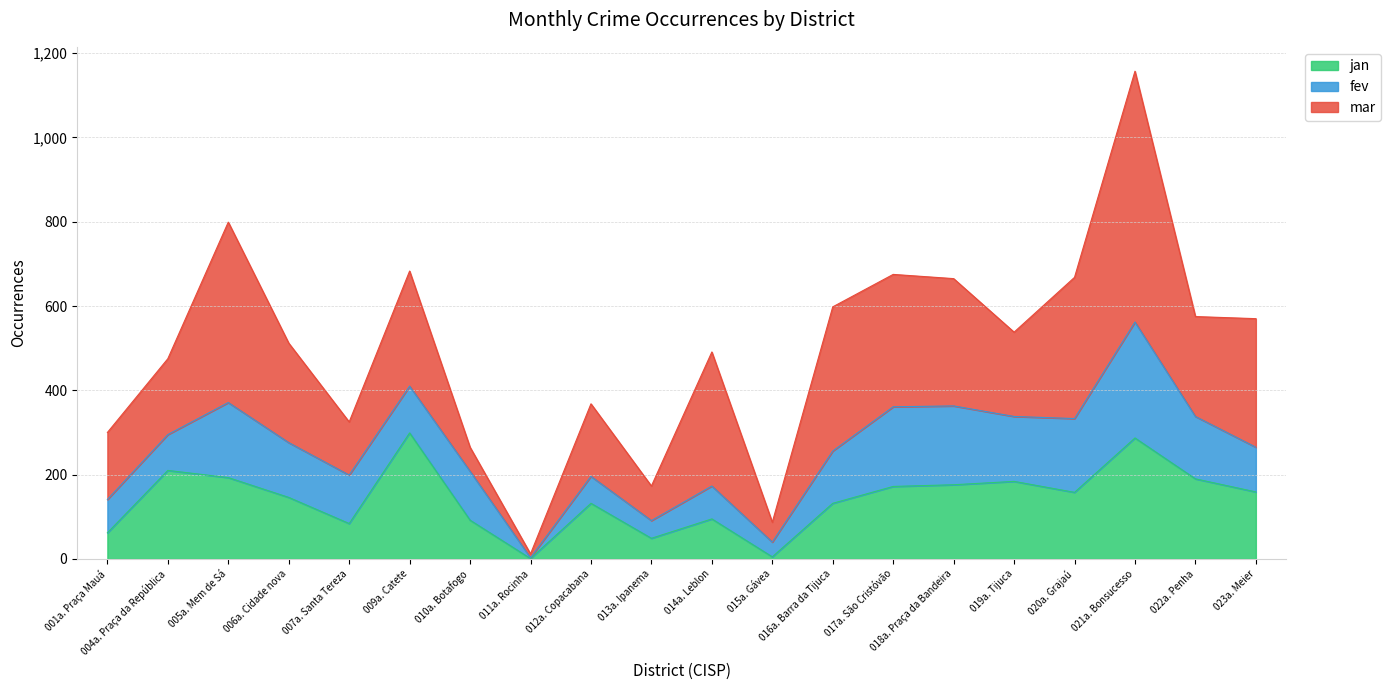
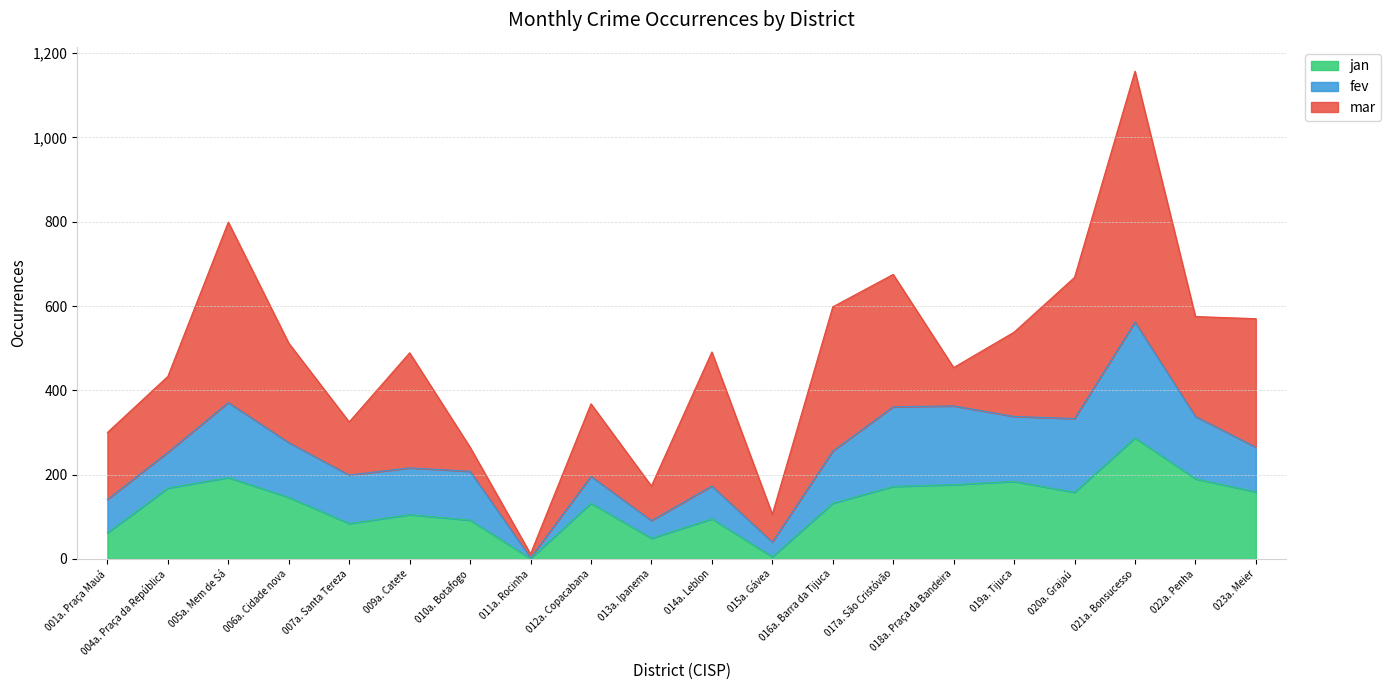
  {
    "jan": {
      "001a. Praça Mauá": 60,
-     "004a. Praça da República": 210,
+     "004a. Praça da República": 170,
      "005a. Mem de Sá": 190,
      "006a. Cidade nova": 150,
      "007a. Santa Tereza": 80,
-     "009a. Catete": 300,
+     "009a. Catete": 110,
      "010a. Botafogo": 90,
      "012a. Copacabana": 130,
      "013a. Ipanema": 50,
      "014a. Leblon": 100,
      "015a. Gávea": 10,
      "016a. Barra da Tijuca": 130,
      "017a. São Cristóvão": 170,
      "018a. Praça da Bandeira": 180,
      "019a. Tijuca": 180,
      "020a. Grajaú": 160,
      "021a. Bonsucesso": 290,
      "022a. Penha": 190,
      "023a. Meier": 160
    },
    "fev": {
      "001a. Praça Mauá": 80,
      "004a. Praça da República": 90,
      "005a. Mem de Sá": 180,
      "006a. Cidade nova": 130,
      "007a. Santa Tereza": 120,
      "009a. Catete": 110,
      "010a. Botafogo": 120,
      "012a. Copacabana": 60,
      "013a. Ipanema": 40,
      "014a. Leblon": 80,
      "015a. Gávea": 40,
      "016a. Barra da Tijuca": 120,
      "017a. São Cristóvão": 190,
      "018a. Praça da Bandeira": 190,
      "019a. Tijuca": 150,
      "020a. Grajaú": 180,
      "021a. Bonsucesso": 280,
      "022a. Penha": 150,
      "023a. Meier": 110
    },
    "mar": {
      "001a. Praça Mauá": 160,
      "004a. Praça da República": 180,
      "005a. Mem de Sá": 430,
      "006a. Cidade nova": 240,
      "007a. Santa Tereza": 130,
      "009a. Catete": 270,
      "010a. Botafogo": 60,
      "011a. Rocinha": 10,
      "012a. Copacabana": 170,
      "013a. Ipanema": 80,
      "014a. Leblon": 320,
-     "015a. Gávea": 50,
+     "015a. Gávea": 70,
      "016a. Barra da Tijuca": 340,
      "017a. São Cristóvão": 310,
-     "018a. Praça da Bandeira": 300,
+     "018a. Praça da Bandeira": 90,
      "019a. Tijuca": 200,
      "020a. Grajaú": 340,
      "021a. Bonsucesso": 600,
      "022a. Penha": 240,
      "023a. Meier": 310
    }
  }
